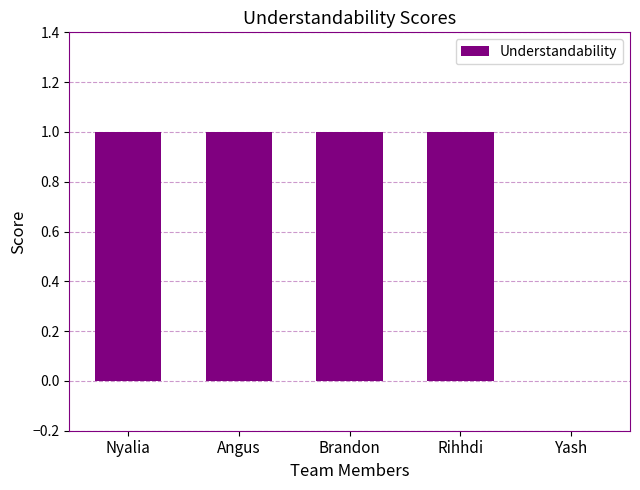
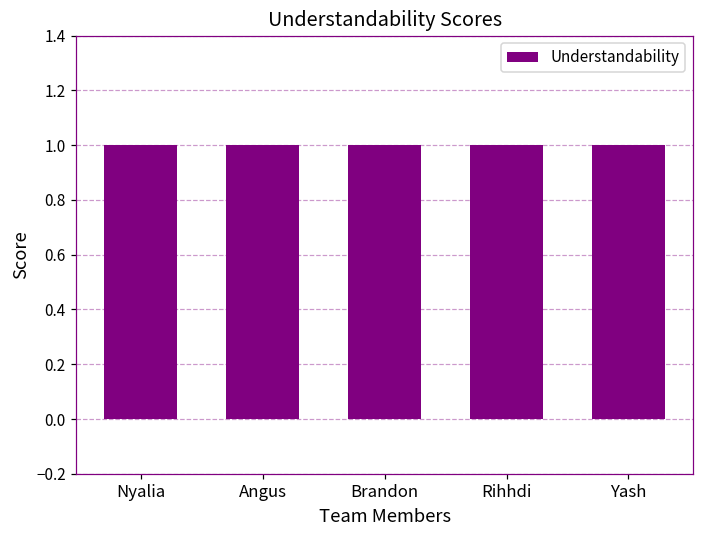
  {
    "Nyalia": 1,
    "Angus": 1,
    "Brandon": 1,
    "Rihhdi": 1,
-   "Yash": 0
+   "Yash": 1
  }
